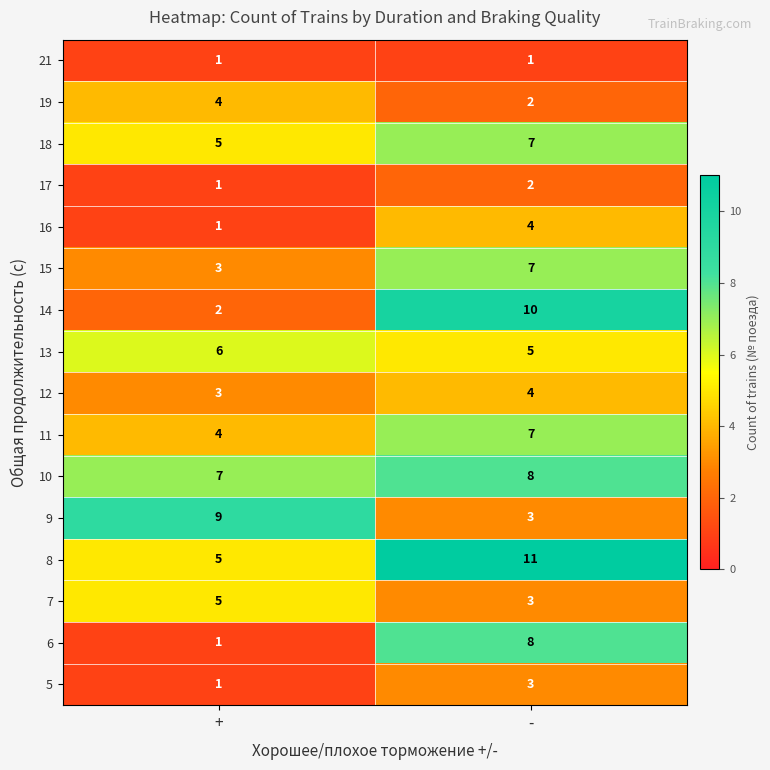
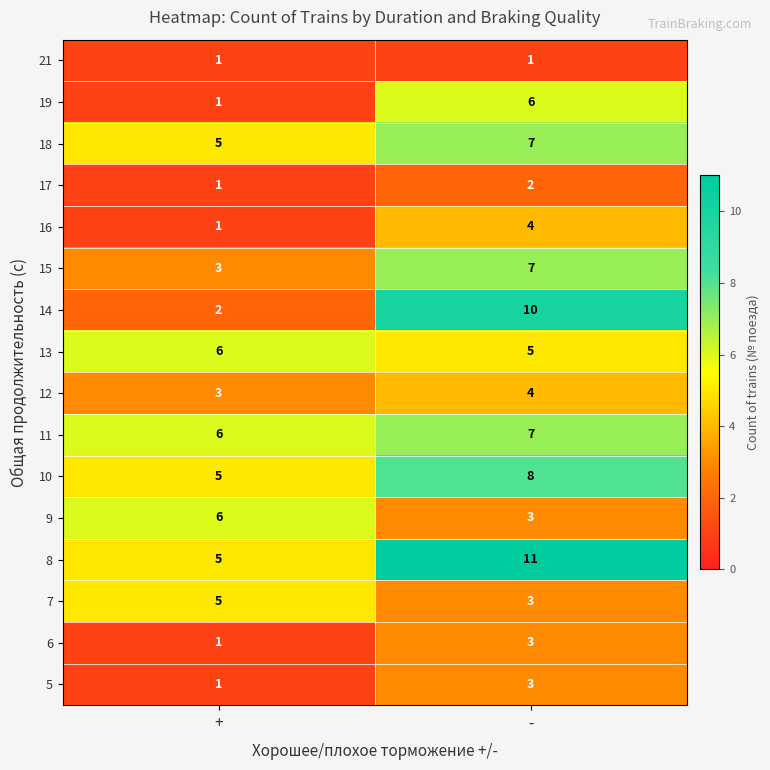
  {
    "21": {
      "+": 1,
      "-": 1
    },
    "19": {
-     "+": 4,
-     "-": 2
+     "+": 1,
+     "-": 6
    },
    "18": {
      "+": 5,
      "-": 7
    },
    "17": {
      "+": 1,
      "-": 2
    },
    "16": {
      "+": 1,
      "-": 4
    },
    "15": {
      "+": 3,
      "-": 7
    },
    "14": {
      "+": 2,
      "-": 10
    },
    "13": {
      "+": 6,
      "-": 5
    },
    "12": {
      "+": 3,
      "-": 4
    },
    "11": {
-     "+": 4,
+     "+": 6,
      "-": 7
    },
    "10": {
-     "+": 7,
+     "+": 5,
      "-": 8
    },
    "9": {
-     "+": 9,
+     "+": 6,
      "-": 3
    },
    "8": {
      "+": 5,
      "-": 11
    },
    "7": {
      "+": 5,
      "-": 3
    },
    "6": {
      "+": 1,
-     "-": 8
+     "-": 3
    },
    "5": {
      "+": 1,
      "-": 3
    }
  }
